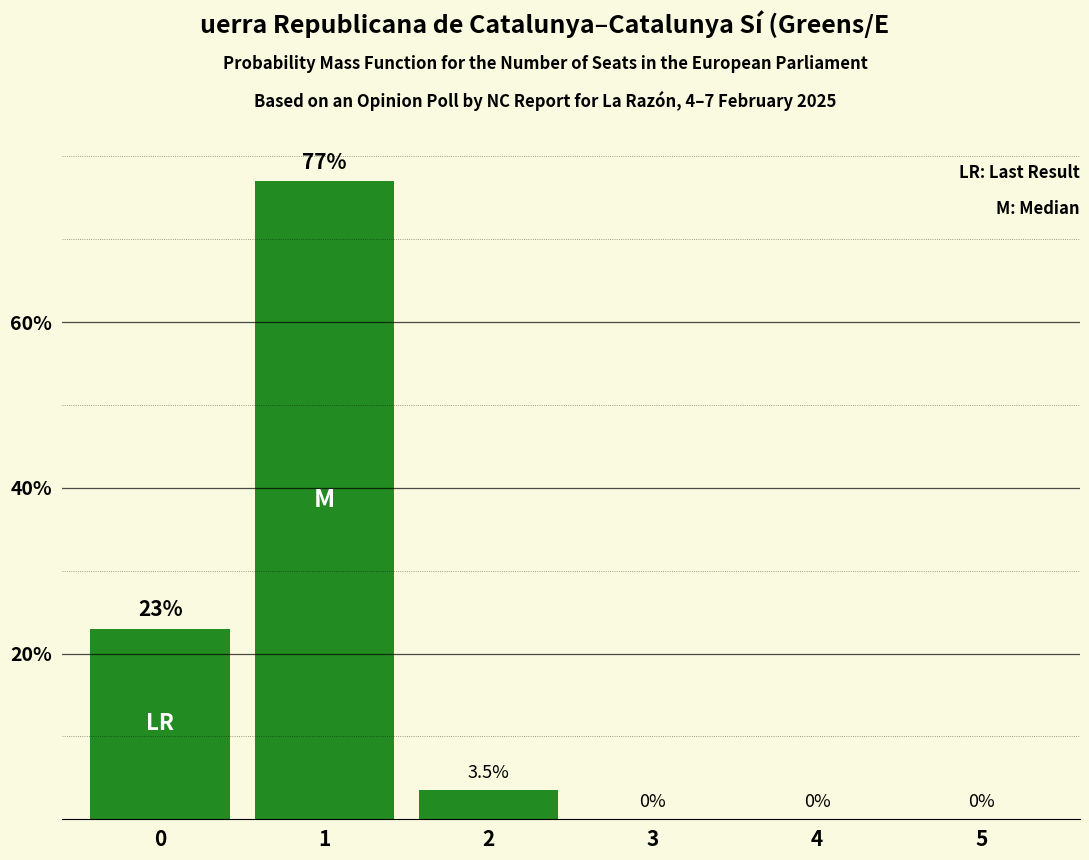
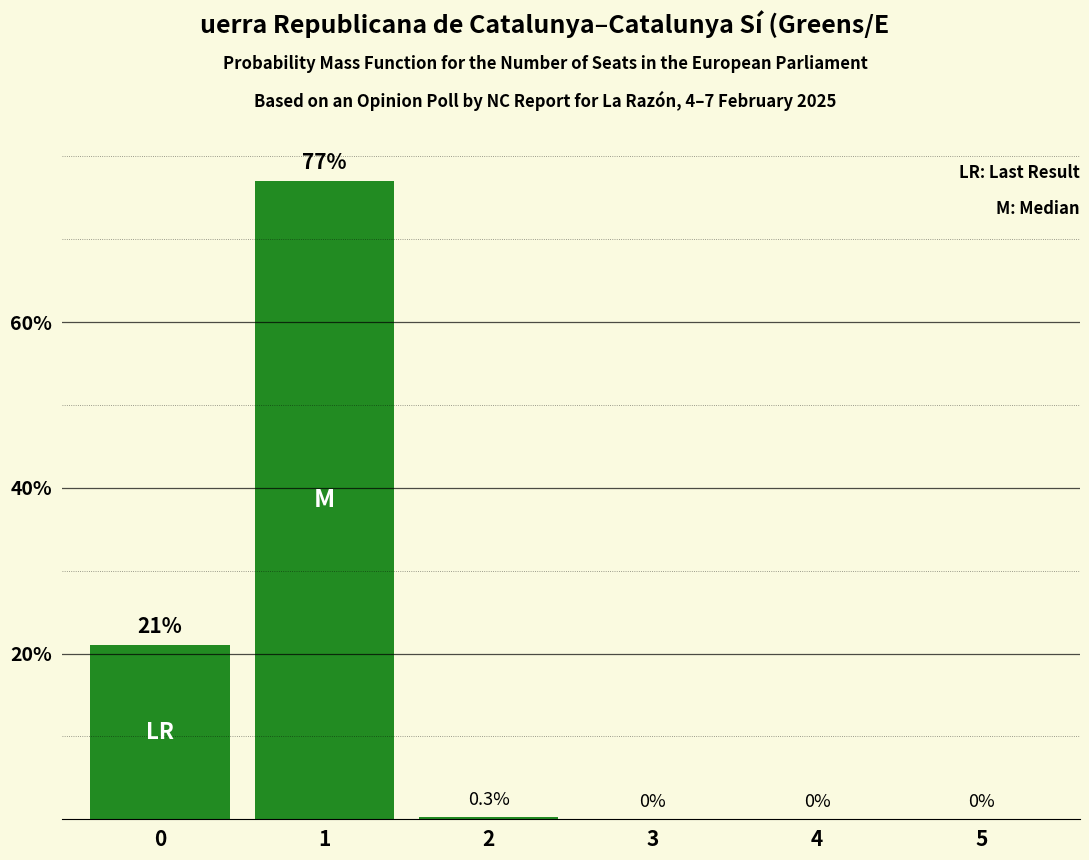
  {
-   "0": "23%",
+   "0": "21%",
    "1": "77%",
-   "2": "3.5%",
+   "2": "0.3%",
    "3": "0%",
    "4": "0%",
    "5": "0%"
  }
